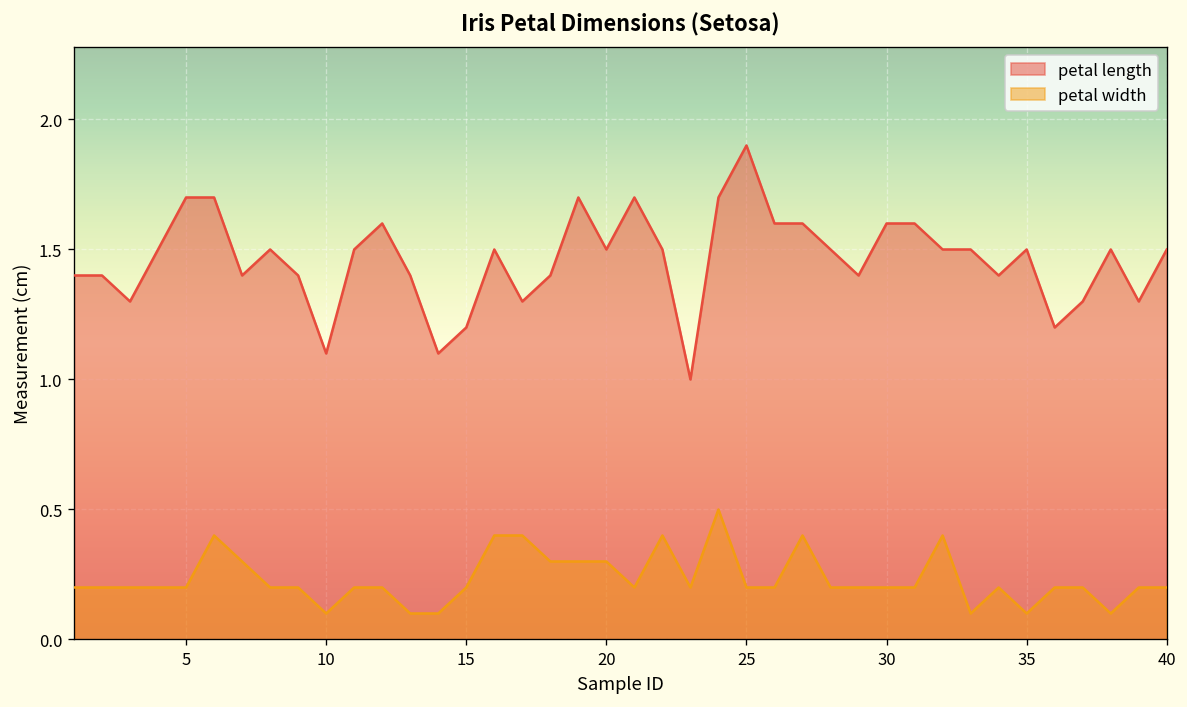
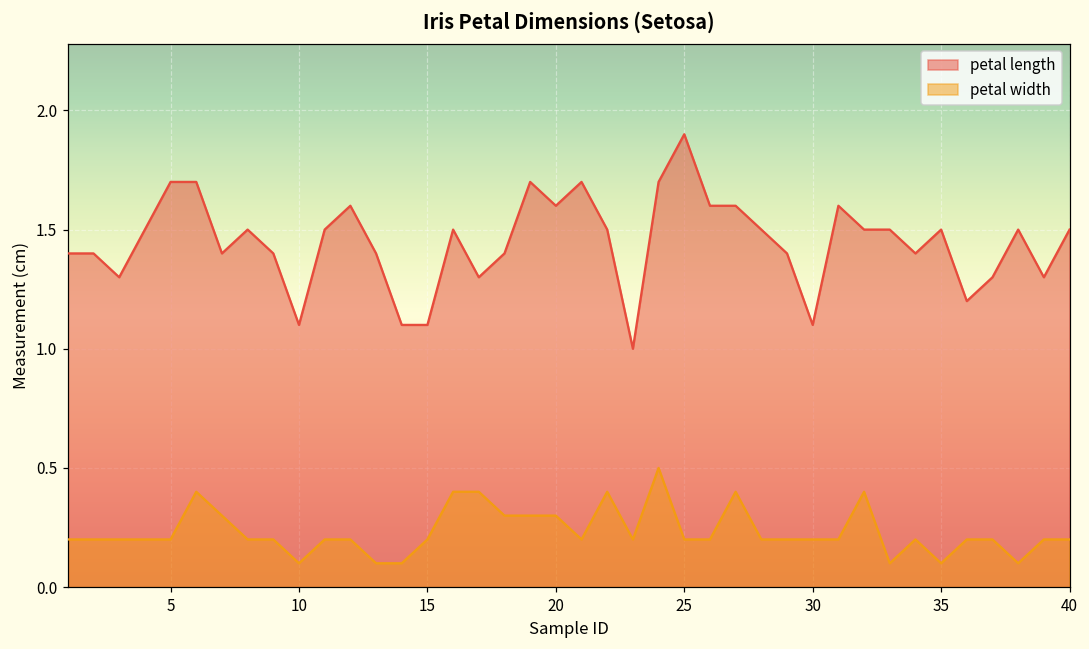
  {
    "petal length": {
      "5": 1.7,
      "10": 1.1,
-     "15": 1.2,
-     "20": 1.5,
+     "15": 1.1,
+     "20": 1.6,
      "25": 1.9,
-     "30": 1.6,
+     "30": 1.1,
      "35": 1.5,
      "40": 1.5
    },
    "petal width": {
      "5": 0.2,
      "10": 0.1,
      "15": 0.2,
      "20": 0.3,
      "25": 0.2,
      "30": 0.2,
      "35": 0.1,
      "40": 0.2
    }
  }
